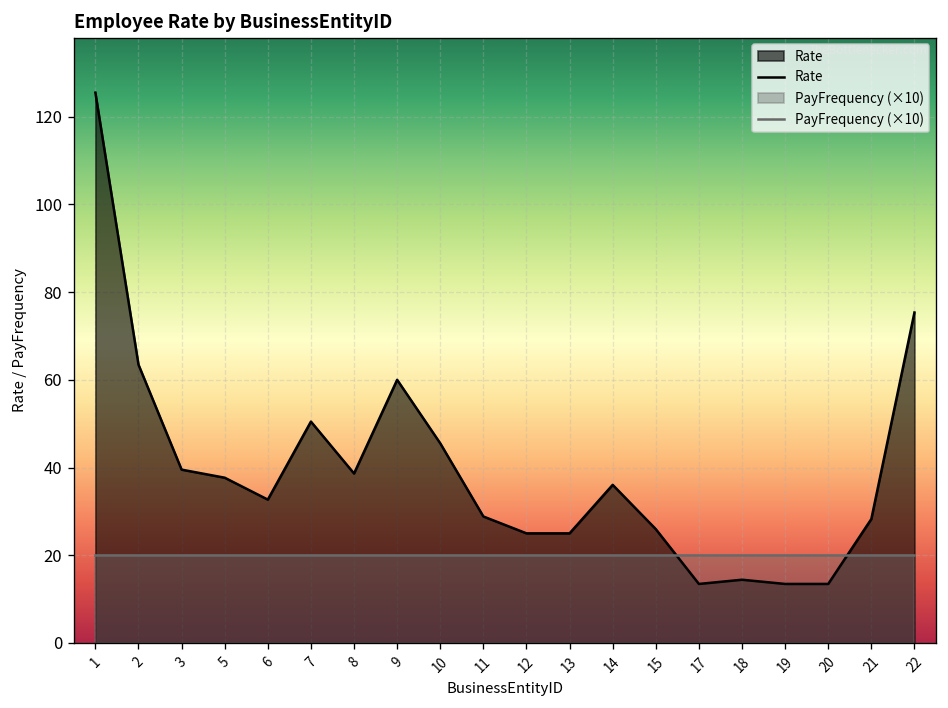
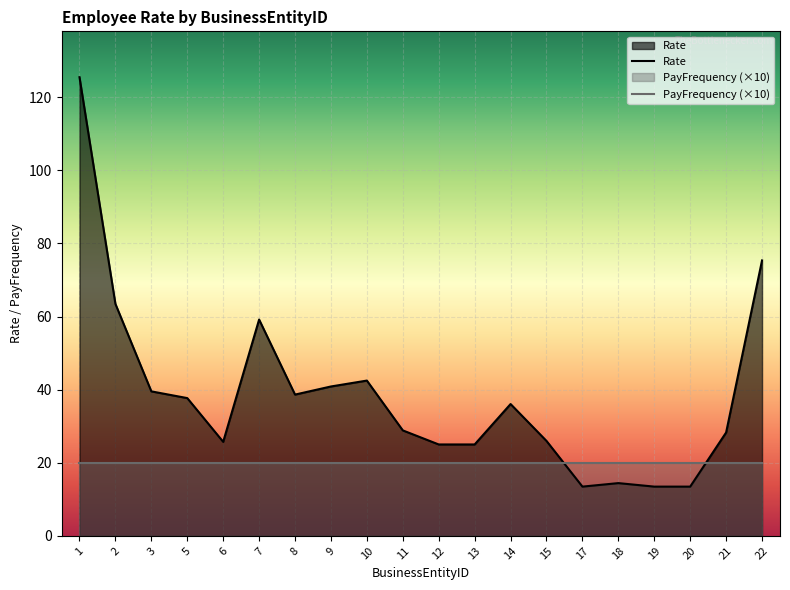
  {
    "Rate": {
      "1": 126,
      "2": 63,
      "3": 40,
      "5": 38,
-     "6": 33,
-     "7": 50,
+     "6": 26,
+     "7": 59,
      "8": 39,
-     "9": 60,
-     "10": 46,
+     "9": 41,
+     "10": 42,
      "11": 29,
      "12": 25,
      "13": 25,
      "14": 36,
      "15": 26,
      "17": 13,
      "18": 14,
      "19": 13,
      "20": 13,
      "21": 28,
      "22": 75
    },
    "PayFrequency (×10)": {
      "1": 20,
      "2": 20,
      "3": 20,
      "5": 20,
      "6": 20,
      "7": 20,
      "8": 20,
      "9": 20,
      "10": 20,
      "11": 20,
      "12": 20,
      "13": 20,
      "14": 20,
      "15": 20,
      "17": 20,
      "18": 20,
      "19": 20,
      "20": 20,
      "21": 20,
      "22": 20
    }
  }
